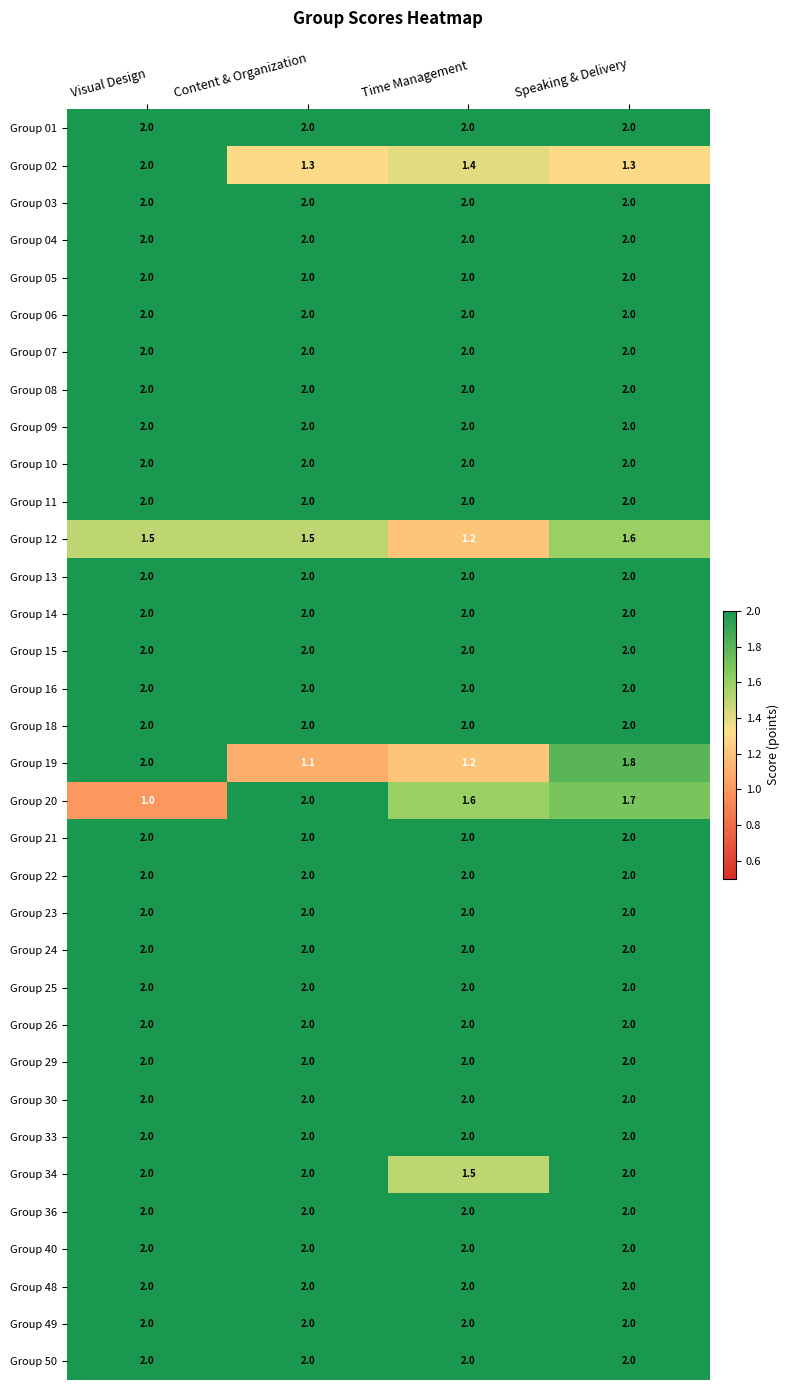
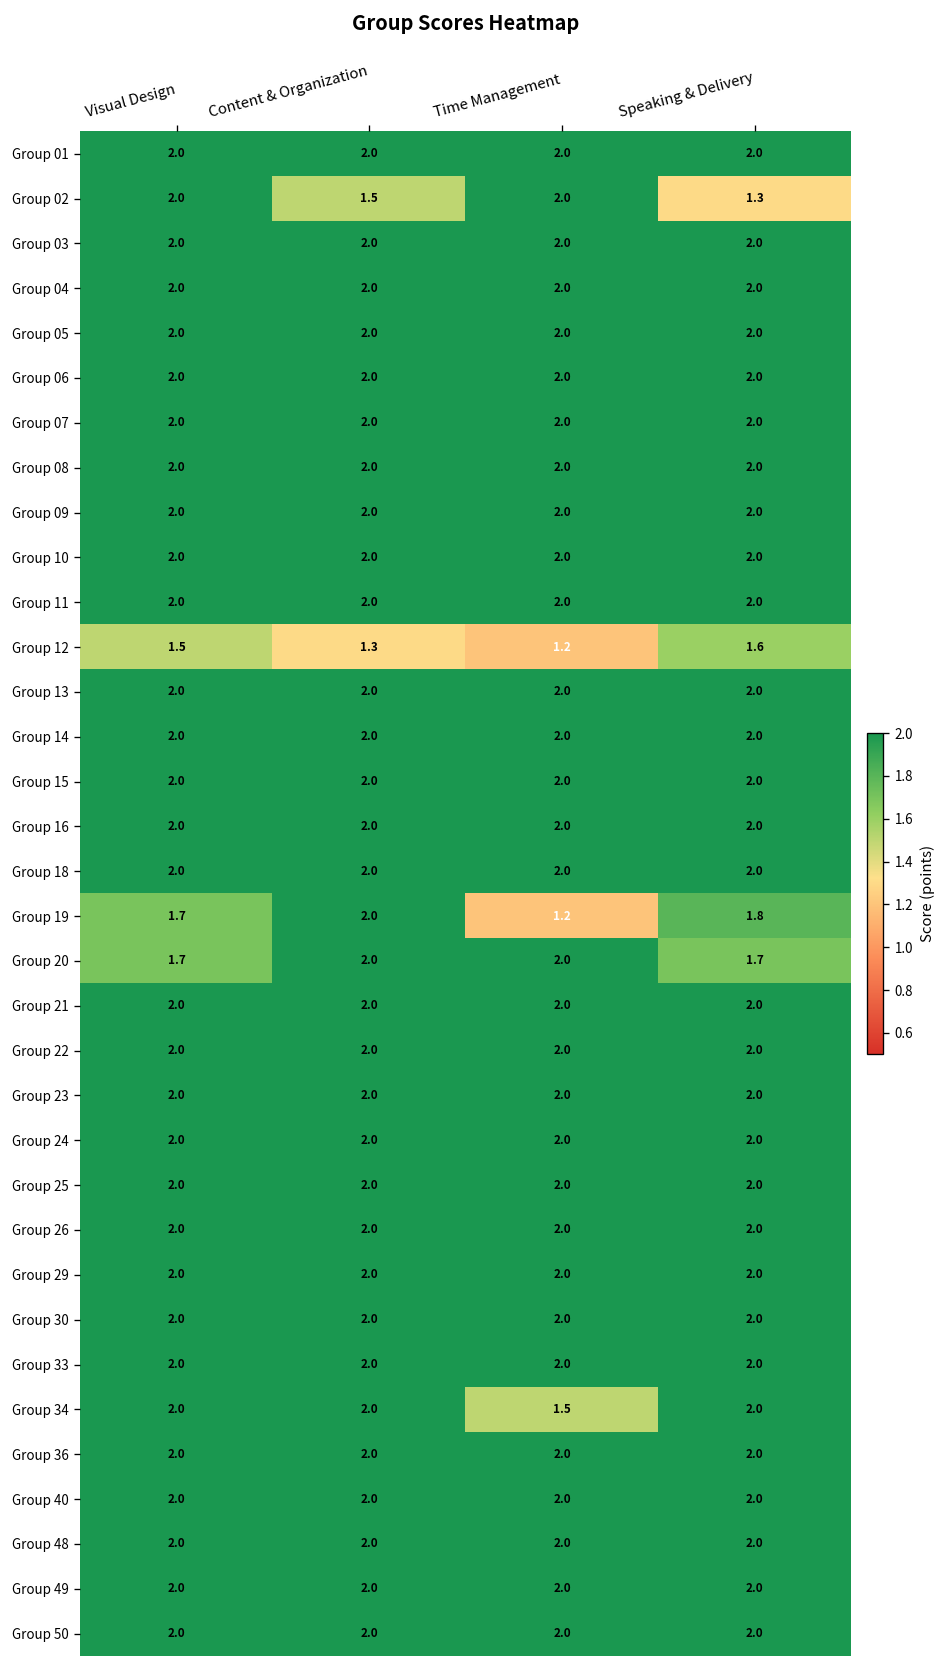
  {
    "Group 01": {
      "Visual Design": 2.0,
      "Content & Organization": 2.0,
      "Time Management": 2.0,
      "Speaking & Delivery": 2.0
    },
    "Group 02": {
      "Visual Design": 2.0,
-     "Content & Organization": 1.3,
-     "Time Management": 1.4,
+     "Content & Organization": 1.5,
+     "Time Management": 2.0,
      "Speaking & Delivery": 1.3
    },
    "Group 03": {
      "Visual Design": 2.0,
      "Content & Organization": 2.0,
      "Time Management": 2.0,
      "Speaking & Delivery": 2.0
    },
    "Group 04": {
      "Visual Design": 2.0,
      "Content & Organization": 2.0,
      "Time Management": 2.0,
      "Speaking & Delivery": 2.0
    },
    "Group 05": {
      "Visual Design": 2.0,
      "Content & Organization": 2.0,
      "Time Management": 2.0,
      "Speaking & Delivery": 2.0
    },
    "Group 06": {
      "Visual Design": 2.0,
      "Content & Organization": 2.0,
      "Time Management": 2.0,
      "Speaking & Delivery": 2.0
    },
    "Group 07": {
      "Visual Design": 2.0,
      "Content & Organization": 2.0,
      "Time Management": 2.0,
      "Speaking & Delivery": 2.0
    },
    "Group 08": {
      "Visual Design": 2.0,
      "Content & Organization": 2.0,
      "Time Management": 2.0,
      "Speaking & Delivery": 2.0
    },
    "Group 09": {
      "Visual Design": 2.0,
      "Content & Organization": 2.0,
      "Time Management": 2.0,
      "Speaking & Delivery": 2.0
    },
    "Group 10": {
      "Visual Design": 2.0,
      "Content & Organization": 2.0,
      "Time Management": 2.0,
      "Speaking & Delivery": 2.0
    },
    "Group 11": {
      "Visual Design": 2.0,
      "Content & Organization": 2.0,
      "Time Management": 2.0,
      "Speaking & Delivery": 2.0
    },
    "Group 12": {
      "Visual Design": 1.5,
-     "Content & Organization": 1.5,
+     "Content & Organization": 1.3,
      "Time Management": 1.2,
      "Speaking & Delivery": 1.6
    },
    "Group 13": {
      "Visual Design": 2.0,
      "Content & Organization": 2.0,
      "Time Management": 2.0,
      "Speaking & Delivery": 2.0
    },
    "Group 14": {
      "Visual Design": 2.0,
      "Content & Organization": 2.0,
      "Time Management": 2.0,
      "Speaking & Delivery": 2.0
    },
    "Group 15": {
      "Visual Design": 2.0,
      "Content & Organization": 2.0,
      "Time Management": 2.0,
      "Speaking & Delivery": 2.0
    },
    "Group 16": {
      "Visual Design": 2.0,
      "Content & Organization": 2.0,
      "Time Management": 2.0,
      "Speaking & Delivery": 2.0
    },
    "Group 18": {
      "Visual Design": 2.0,
      "Content & Organization": 2.0,
      "Time Management": 2.0,
      "Speaking & Delivery": 2.0
    },
    "Group 19": {
-     "Visual Design": 2.0,
-     "Content & Organization": 1.1,
+     "Visual Design": 1.7,
+     "Content & Organization": 2.0,
      "Time Management": 1.2,
      "Speaking & Delivery": 1.8
    },
    "Group 20": {
-     "Visual Design": 1.0,
+     "Visual Design": 1.7,
      "Content & Organization": 2.0,
-     "Time Management": 1.6,
+     "Time Management": 2.0,
      "Speaking & Delivery": 1.7
    },
    "Group 21": {
      "Visual Design": 2.0,
      "Content & Organization": 2.0,
      "Time Management": 2.0,
      "Speaking & Delivery": 2.0
    },
    "Group 22": {
      "Visual Design": 2.0,
      "Content & Organization": 2.0,
      "Time Management": 2.0,
      "Speaking & Delivery": 2.0
    },
    "Group 23": {
      "Visual Design": 2.0,
      "Content & Organization": 2.0,
      "Time Management": 2.0,
      "Speaking & Delivery": 2.0
    },
    "Group 24": {
      "Visual Design": 2.0,
      "Content & Organization": 2.0,
      "Time Management": 2.0,
      "Speaking & Delivery": 2.0
    },
    "Group 25": {
      "Visual Design": 2.0,
      "Content & Organization": 2.0,
      "Time Management": 2.0,
      "Speaking & Delivery": 2.0
    },
    "Group 26": {
      "Visual Design": 2.0,
      "Content & Organization": 2.0,
      "Time Management": 2.0,
      "Speaking & Delivery": 2.0
    },
    "Group 29": {
      "Visual Design": 2.0,
      "Content & Organization": 2.0,
      "Time Management": 2.0,
      "Speaking & Delivery": 2.0
    },
    "Group 30": {
      "Visual Design": 2.0,
      "Content & Organization": 2.0,
      "Time Management": 2.0,
      "Speaking & Delivery": 2.0
    },
    "Group 33": {
      "Visual Design": 2.0,
      "Content & Organization": 2.0,
      "Time Management": 2.0,
      "Speaking & Delivery": 2.0
    },
    "Group 34": {
      "Visual Design": 2.0,
      "Content & Organization": 2.0,
      "Time Management": 1.5,
      "Speaking & Delivery": 2.0
    },
    "Group 36": {
      "Visual Design": 2.0,
      "Content & Organization": 2.0,
      "Time Management": 2.0,
      "Speaking & Delivery": 2.0
    },
    "Group 40": {
      "Visual Design": 2.0,
      "Content & Organization": 2.0,
      "Time Management": 2.0,
      "Speaking & Delivery": 2.0
    },
    "Group 48": {
      "Visual Design": 2.0,
      "Content & Organization": 2.0,
      "Time Management": 2.0,
      "Speaking & Delivery": 2.0
    },
    "Group 49": {
      "Visual Design": 2.0,
      "Content & Organization": 2.0,
      "Time Management": 2.0,
      "Speaking & Delivery": 2.0
    },
    "Group 50": {
      "Visual Design": 2.0,
      "Content & Organization": 2.0,
      "Time Management": 2.0,
      "Speaking & Delivery": 2.0
    }
  }
